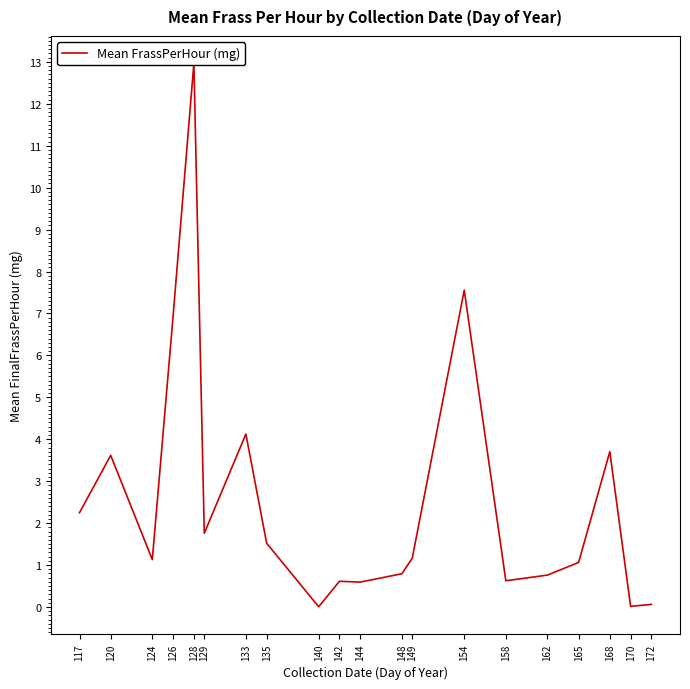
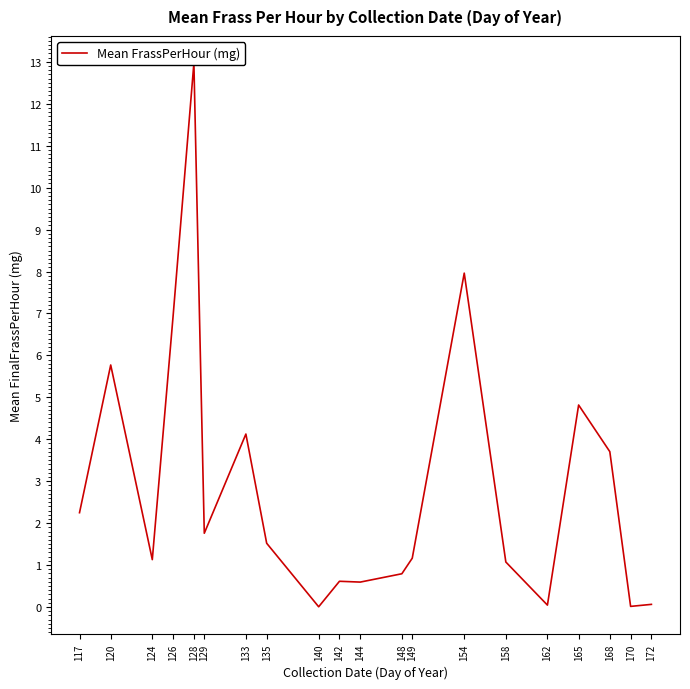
  {
    "117": 2.2,
-   "120": 3.6,
+   "120": 5.8,
    "124": 1.1,
    "126": 6.9,
    "129": 1.8,
    "133": 4.1,
    "135": 1.5,
    "140": 0.0,
    "142": 0.6,
    "144": 0.6,
    "148": 0.8,
    "149": 1.2,
-   "154": 7.6,
-   "158": 0.6,
-   "162": 0.8,
-   "165": 1.1,
+   "154": 8.0,
+   "158": 1.1,
+   "162": 0.0,
+   "165": 4.8,
    "168": 3.7,
    "170": 0.0,
    "172": 0.1
  }
